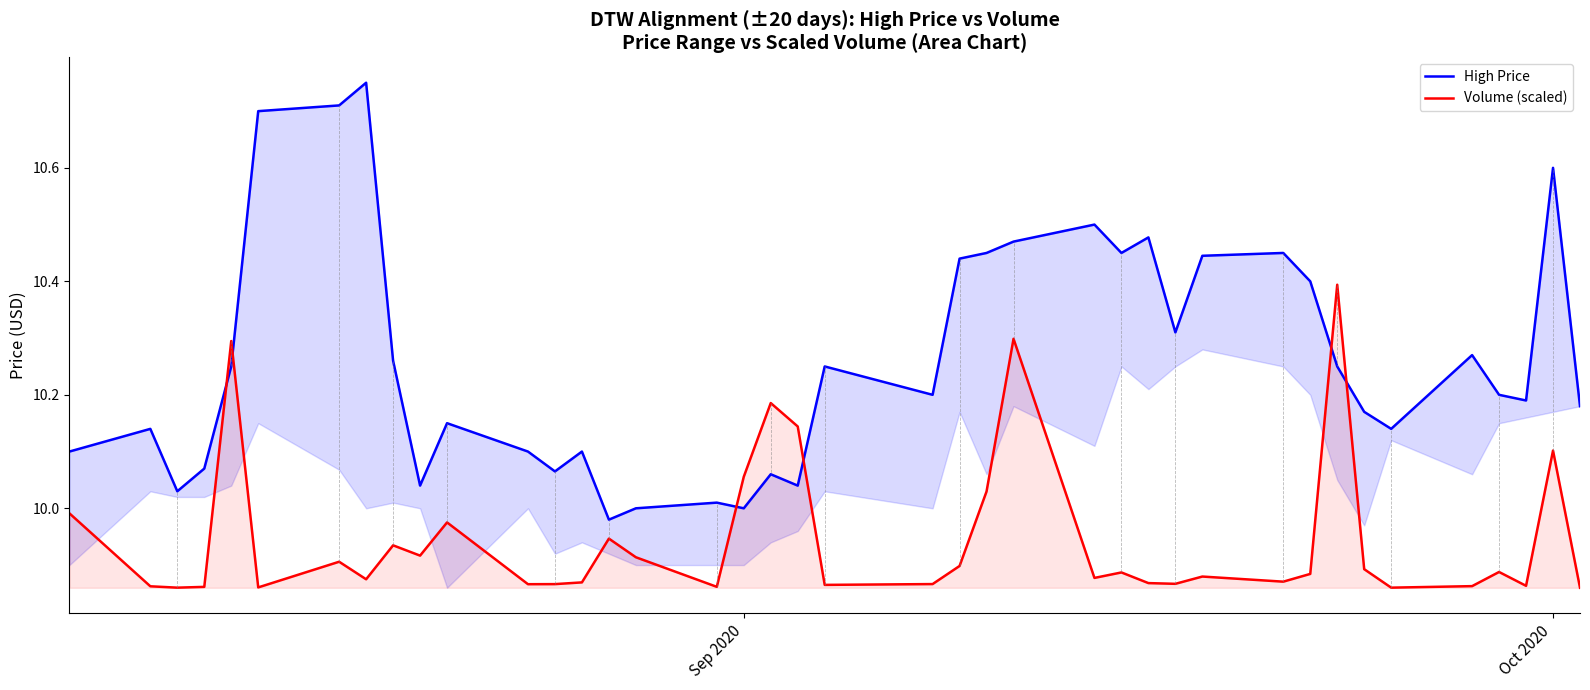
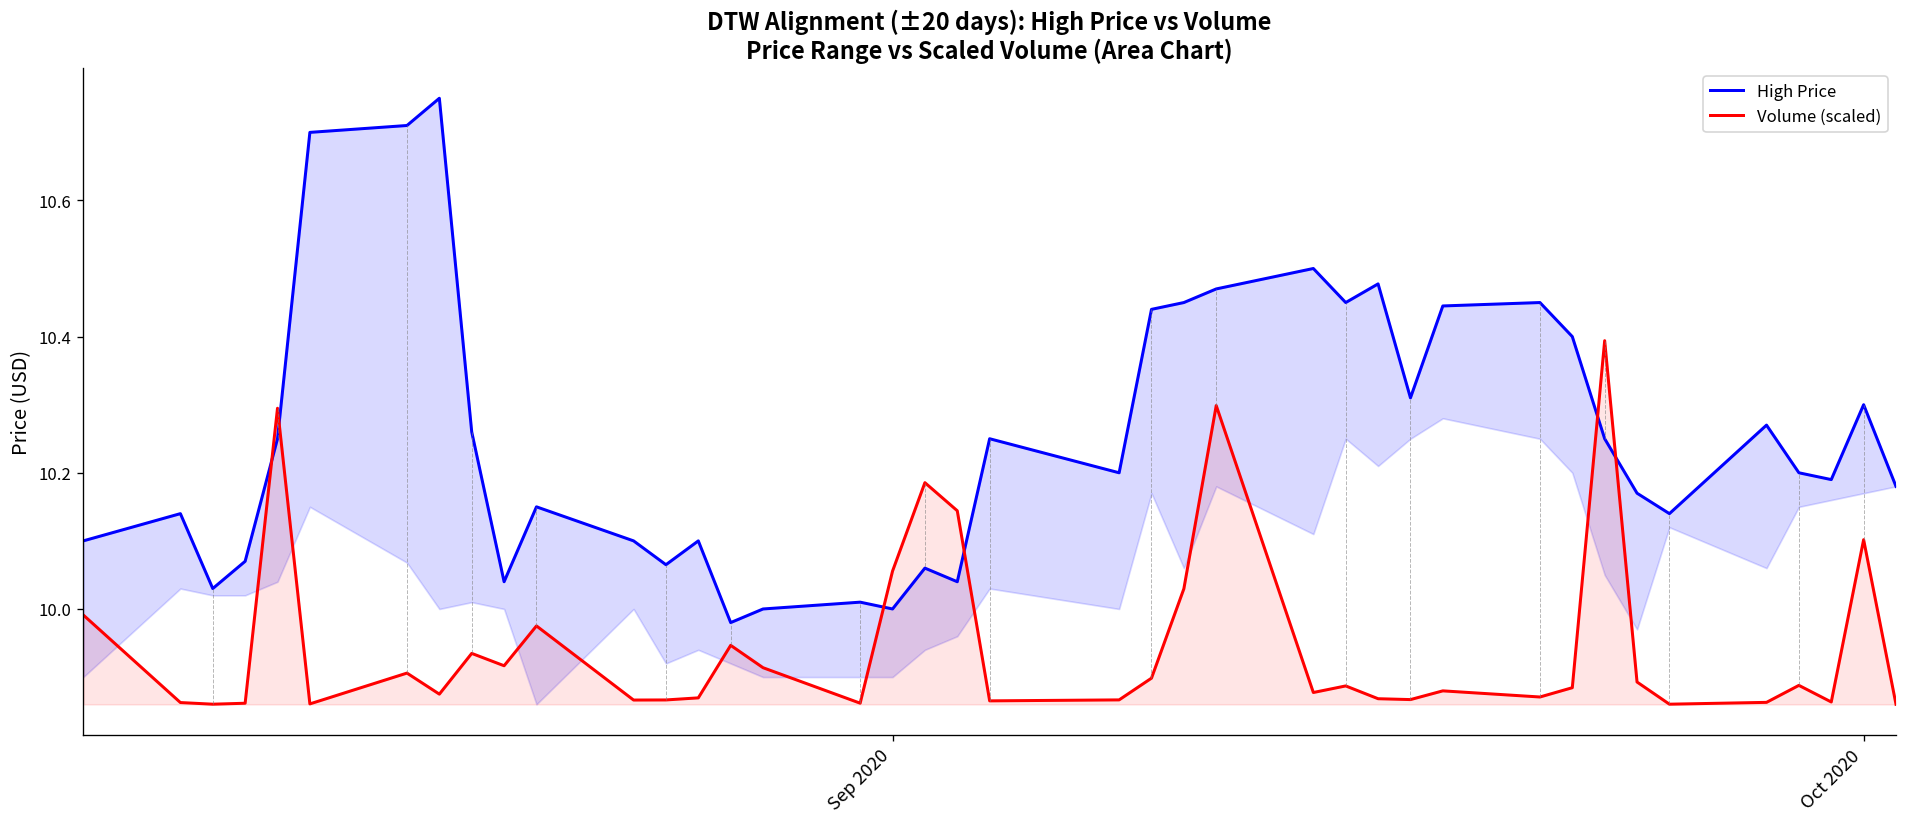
  {
    "High Price": {
      "Sep 2020": 10.0,
-     "Oct 2020": 10.6
+     "Oct 2020": 10.3
    },
    "Volume (scaled)": {
      "Sep 2020": 10.06
    }
  }
